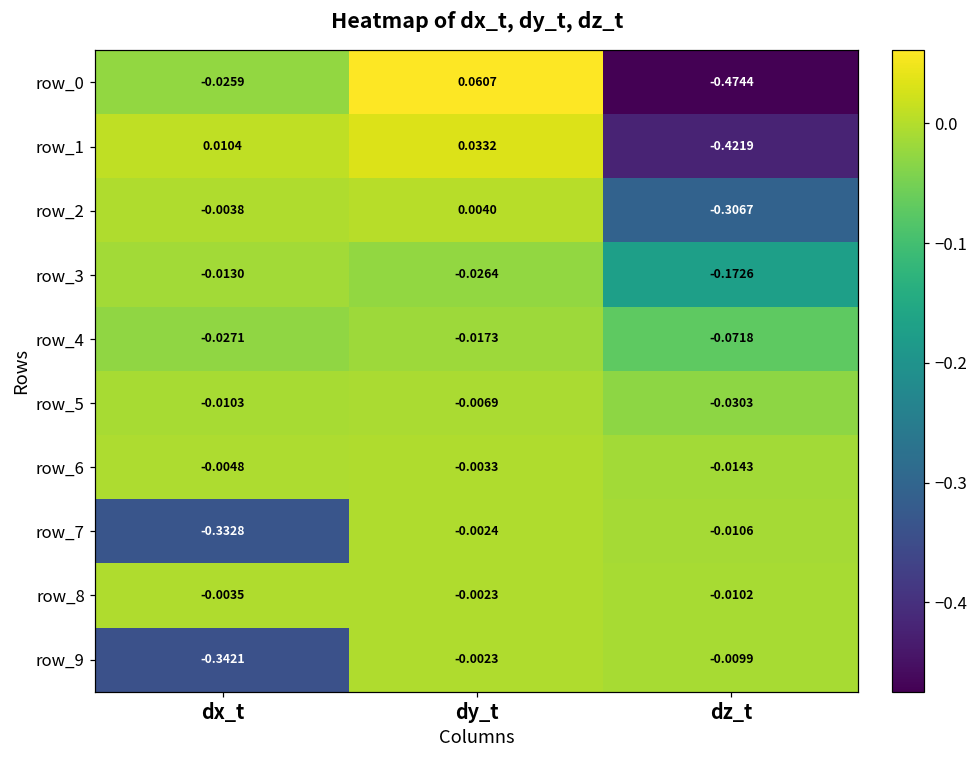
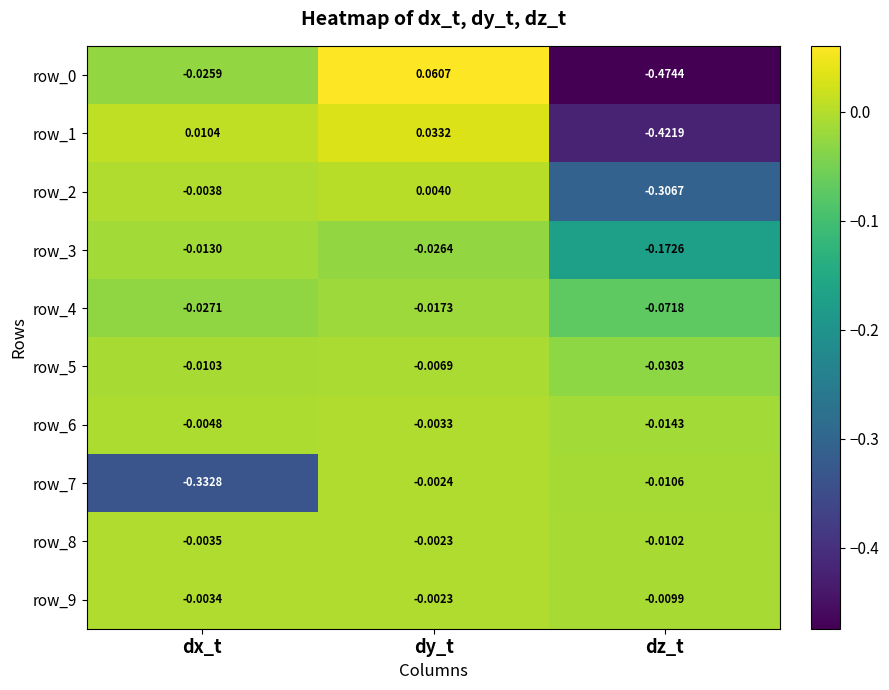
  {
    "row_0": {
      "dx_t": -0.0259,
      "dy_t": 0.0607,
      "dz_t": -0.4744
    },
    "row_1": {
      "dx_t": 0.0104,
      "dy_t": 0.0332,
      "dz_t": -0.4219
    },
    "row_2": {
      "dx_t": -0.0038,
      "dy_t": 0.0040,
      "dz_t": -0.3067
    },
    "row_3": {
      "dx_t": -0.0130,
      "dy_t": -0.0264,
      "dz_t": -0.1726
    },
    "row_4": {
      "dx_t": -0.0271,
      "dy_t": -0.0173,
      "dz_t": -0.0718
    },
    "row_5": {
      "dx_t": -0.0103,
      "dy_t": -0.0069,
      "dz_t": -0.0303
    },
    "row_6": {
      "dx_t": -0.0048,
      "dy_t": -0.0033,
      "dz_t": -0.0143
    },
    "row_7": {
      "dx_t": -0.3328,
      "dy_t": -0.0024,
      "dz_t": -0.0106
    },
    "row_8": {
      "dx_t": -0.0035,
      "dy_t": -0.0023,
      "dz_t": -0.0102
    },
    "row_9": {
-     "dx_t": -0.3421,
+     "dx_t": -0.0034,
      "dy_t": -0.0023,
      "dz_t": -0.0099
    }
  }
